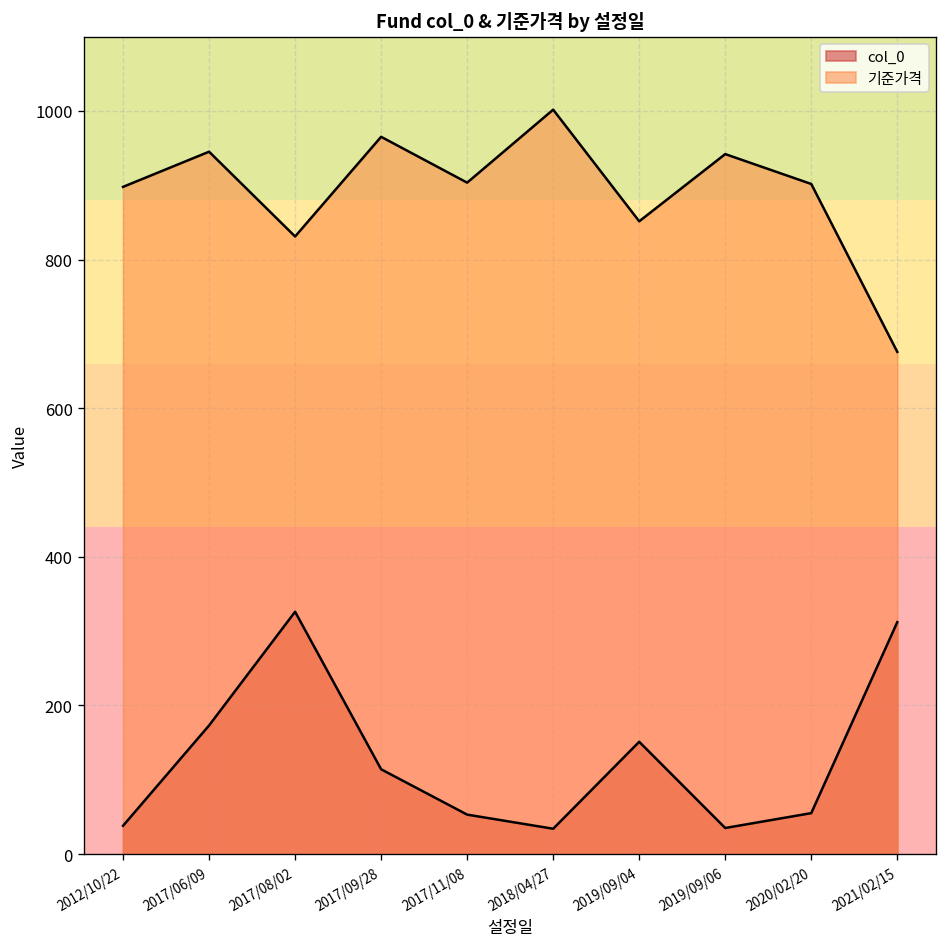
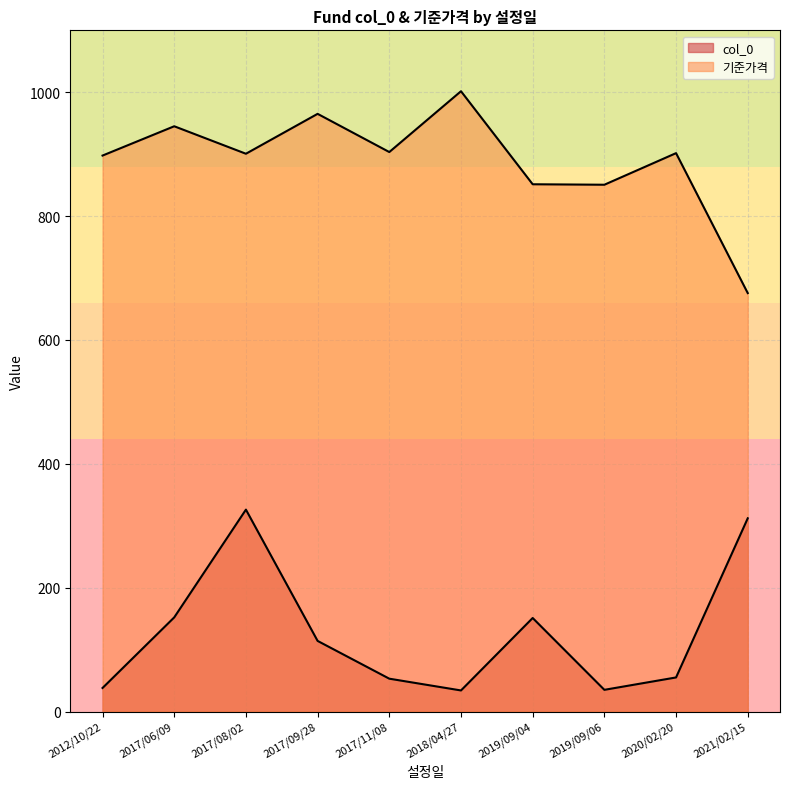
  {
    "col_0": {
      "2012/10/22": 40,
-     "2017/06/09": 170,
+     "2017/06/09": 150,
      "2017/08/02": 330,
      "2017/09/28": 110,
      "2017/11/08": 50,
      "2018/04/27": 30,
      "2019/09/04": 150,
      "2019/09/06": 40,
      "2020/02/20": 60,
      "2021/02/15": 310
    },
    "기준가격": {
      "2012/10/22": 900,
      "2017/06/09": 950,
-     "2017/08/02": 830,
+     "2017/08/02": 900,
      "2017/09/28": 970,
      "2017/11/08": 900,
      "2018/04/27": 1000,
      "2019/09/04": 850,
-     "2019/09/06": 940,
+     "2019/09/06": 850,
      "2020/02/20": 900,
      "2021/02/15": 680
    }
  }
